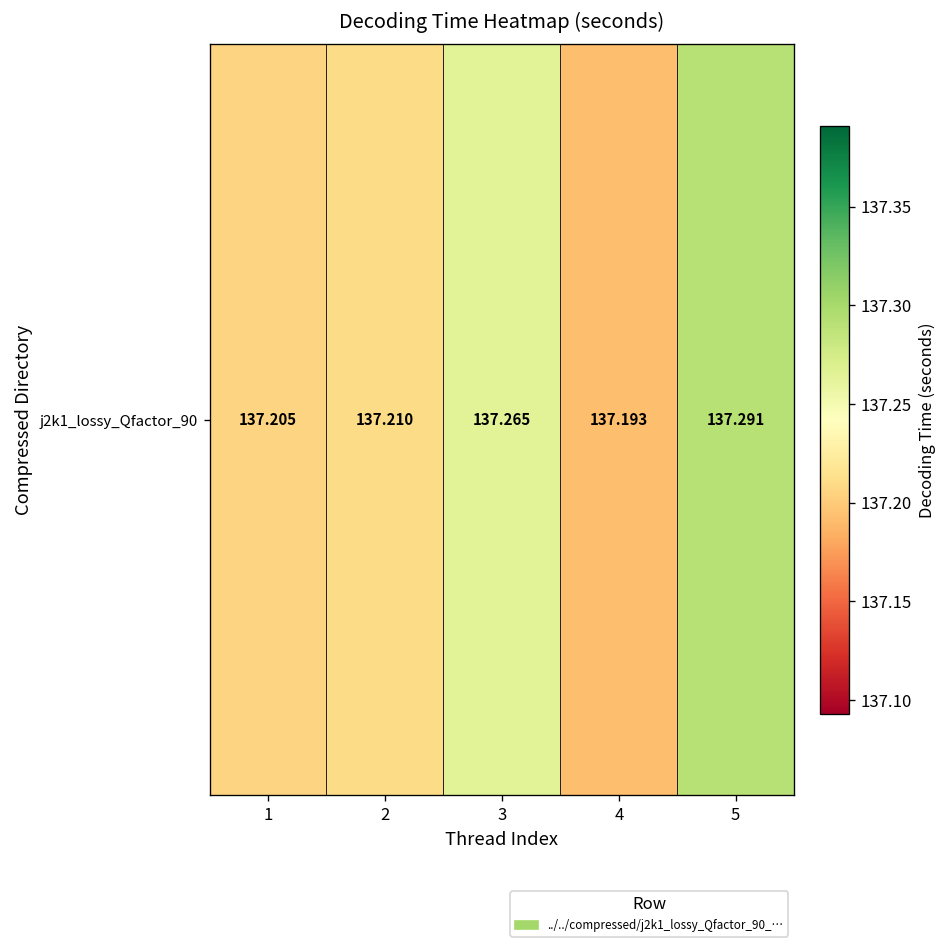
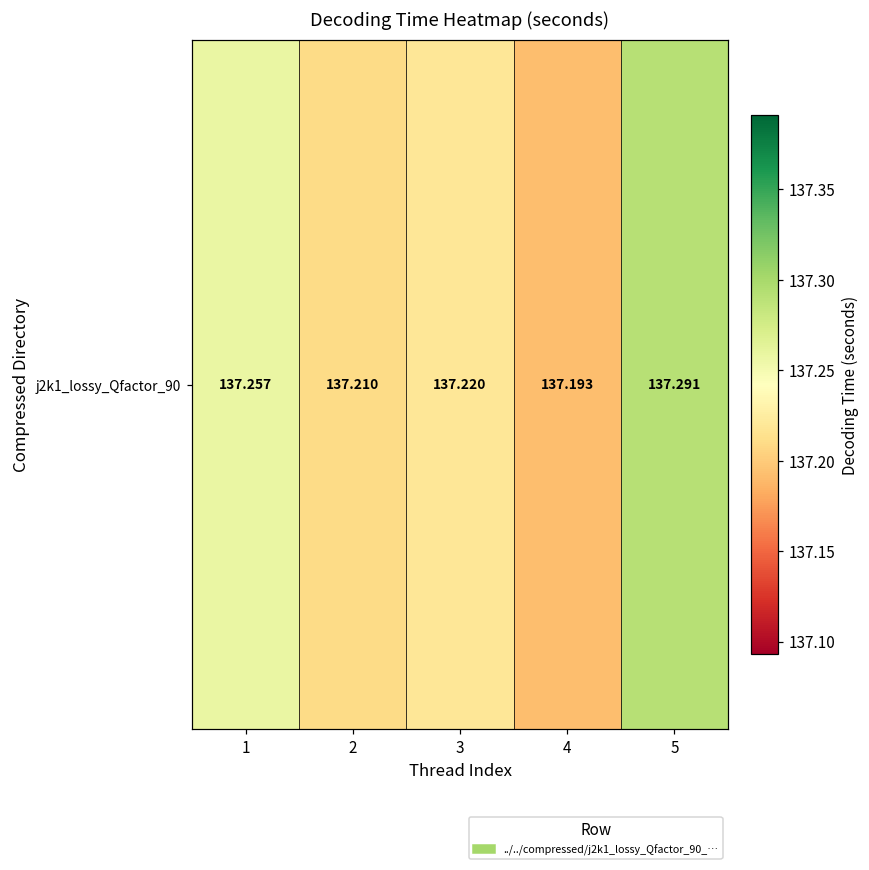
  {
    "j2k1_lossy_Qfactor_90": {
-     "1": 137.205,
+     "1": 137.257,
      "2": 137.210,
-     "3": 137.265,
+     "3": 137.220,
      "4": 137.193,
      "5": 137.291
    }
  }
